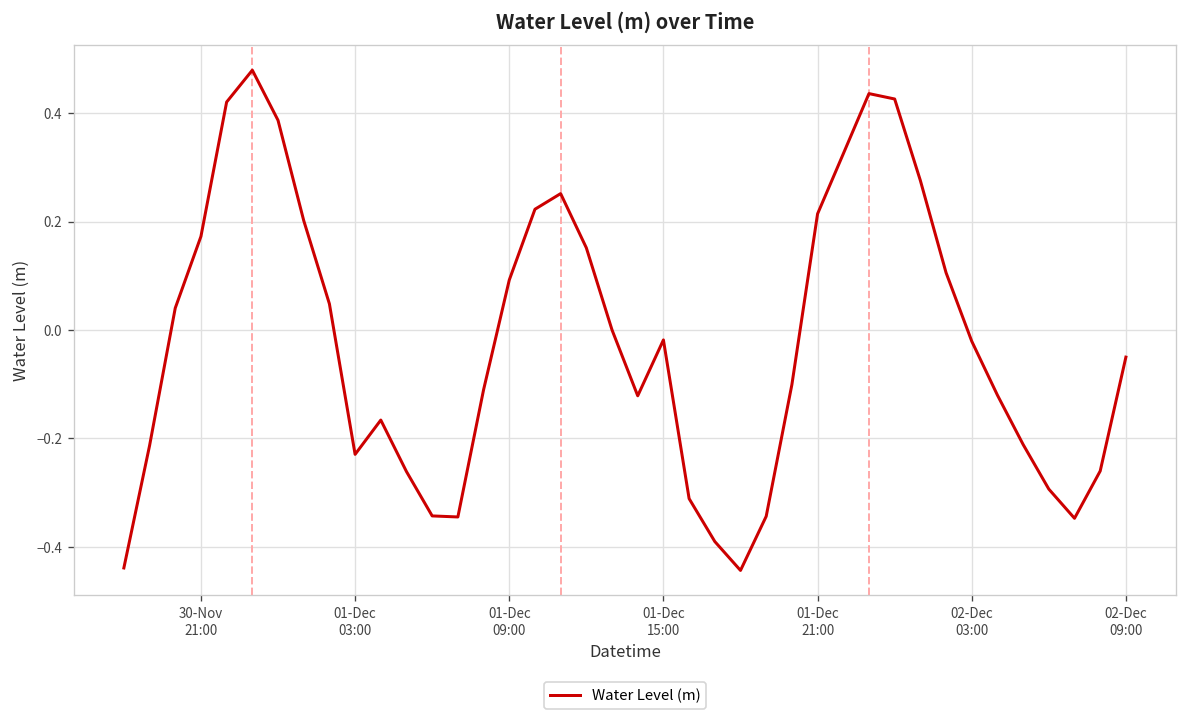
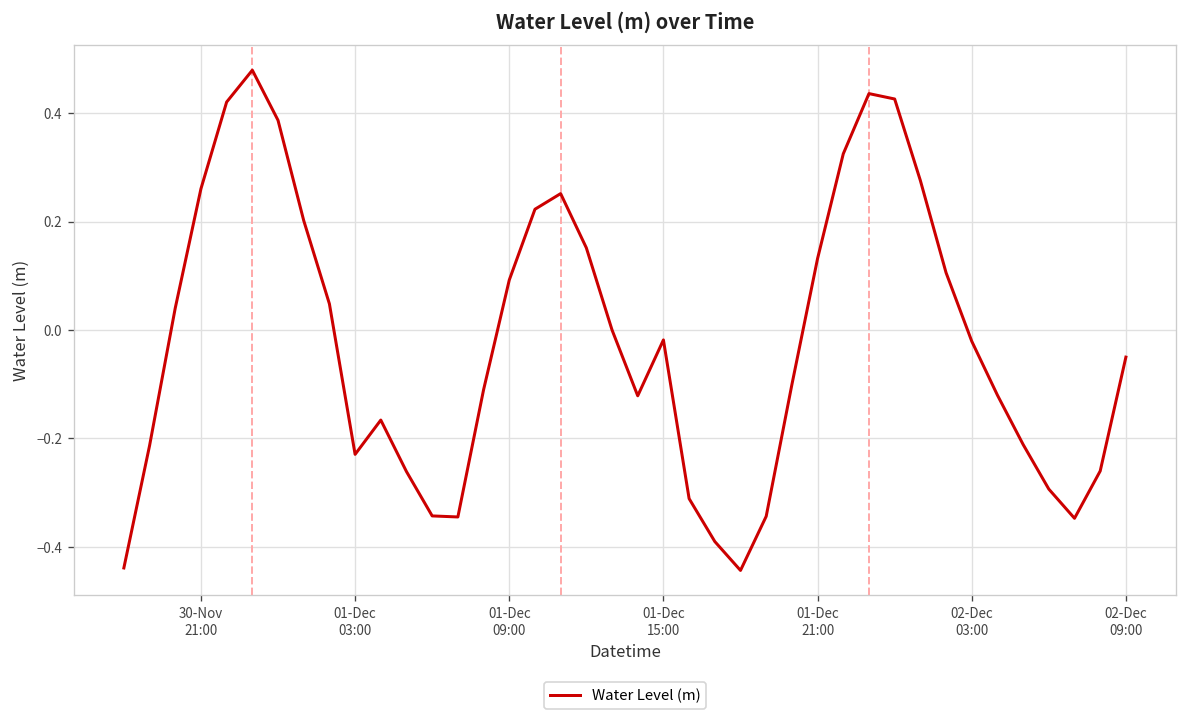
  {
-   "30-Nov 21:00": 0.17,
+   "30-Nov 21:00": 0.26,
    "01-Dec 03:00": -0.23,
    "01-Dec 09:00": 0.09,
    "01-Dec 15:00": -0.02,
-   "01-Dec 21:00": 0.21,
+   "01-Dec 21:00": 0.13,
    "02-Dec 03:00": -0.02,
    "02-Dec 09:00": -0.05
  }
